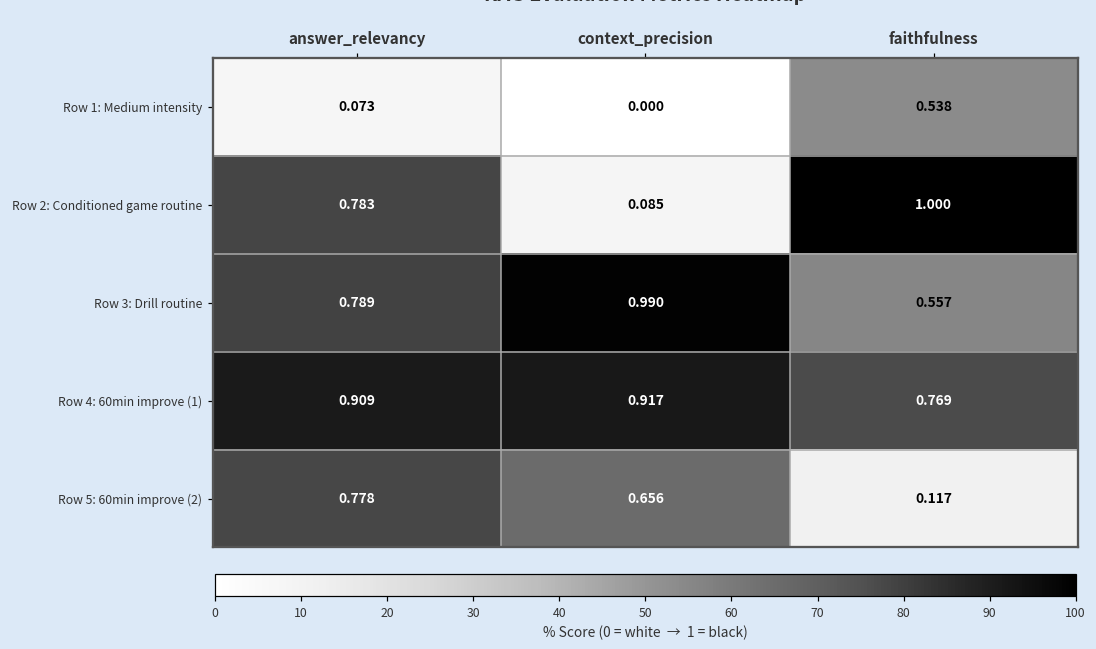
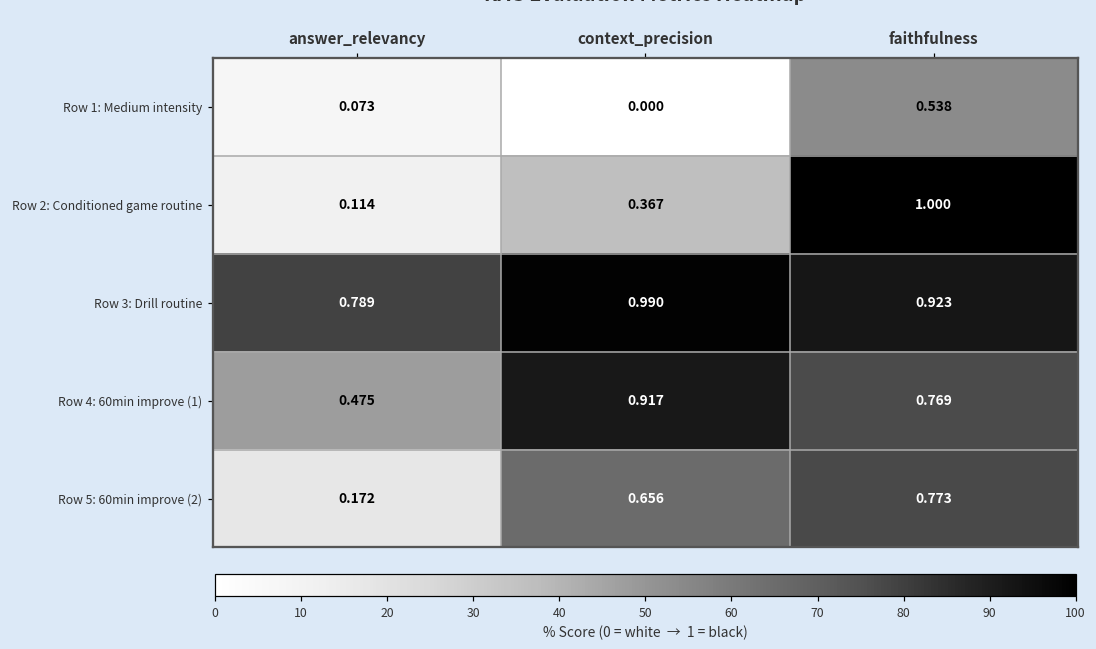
  {
    "Row 1: Medium intensity": {
      "answer_relevancy": 0.073,
      "context_precision": 0.000,
      "faithfulness": 0.538
    },
    "Row 2: Conditioned game routine": {
-     "answer_relevancy": 0.783,
-     "context_precision": 0.085,
+     "answer_relevancy": 0.114,
+     "context_precision": 0.367,
      "faithfulness": 1.000
    },
    "Row 3: Drill routine": {
      "answer_relevancy": 0.789,
      "context_precision": 0.990,
-     "faithfulness": 0.557
+     "faithfulness": 0.923
    },
    "Row 4: 60min improve (1)": {
-     "answer_relevancy": 0.909,
+     "answer_relevancy": 0.475,
      "context_precision": 0.917,
      "faithfulness": 0.769
    },
    "Row 5: 60min improve (2)": {
-     "answer_relevancy": 0.778,
+     "answer_relevancy": 0.172,
      "context_precision": 0.656,
-     "faithfulness": 0.117
+     "faithfulness": 0.773
    }
  }
